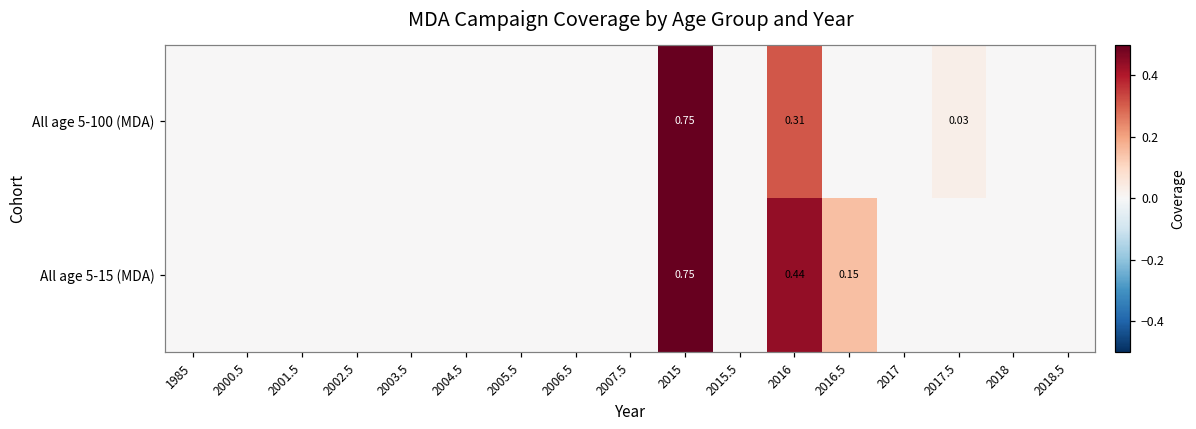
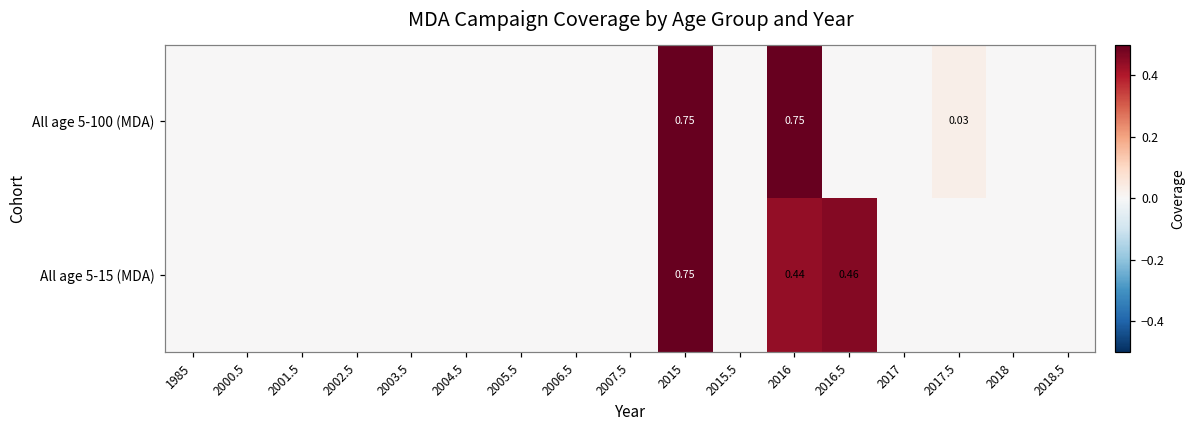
  {
    "All age 5-100 (MDA)": {
      "2015": 0.75,
-     "2016": 0.31,
+     "2016": 0.75,
      "2017.5": 0.03
    },
    "All age 5-15 (MDA)": {
      "2015": 0.75,
      "2016": 0.44,
-     "2016.5": 0.15
+     "2016.5": 0.46
    }
  }
